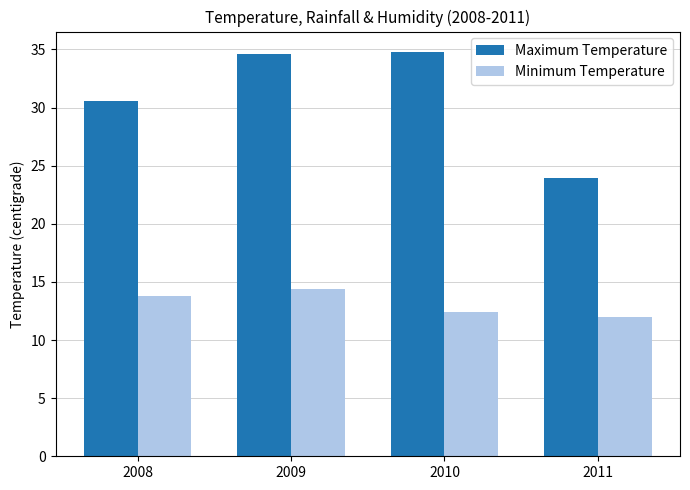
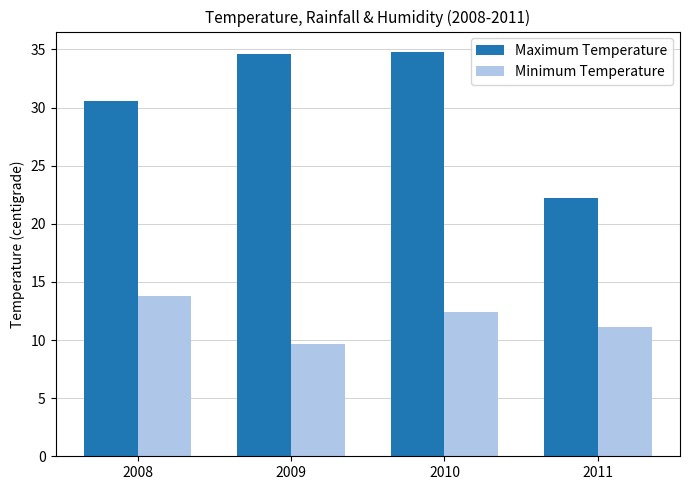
  {
    "Maximum Temperature": {
      "2008": 30.6,
      "2009": 34.6,
      "2010": 34.8,
-     "2011": 23.9
+     "2011": 22.2
    },
    "Minimum Temperature": {
      "2008": 13.8,
-     "2009": 14.4,
+     "2009": 9.7,
      "2010": 12.4,
-     "2011": 12.0
+     "2011": 11.1
    }
  }
